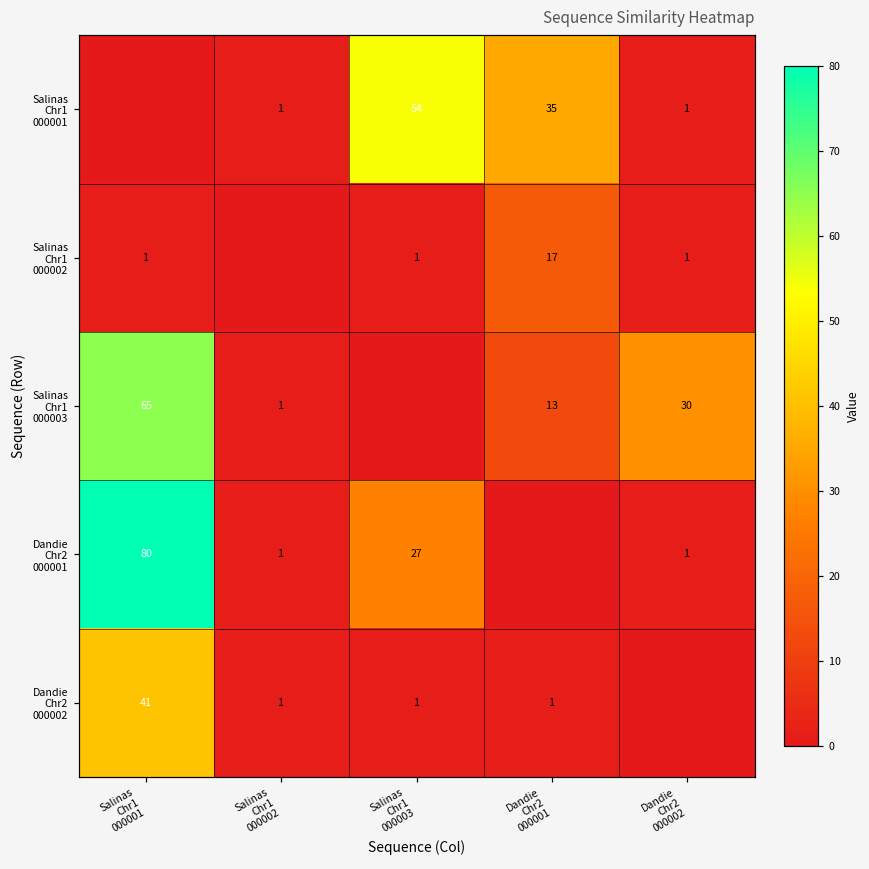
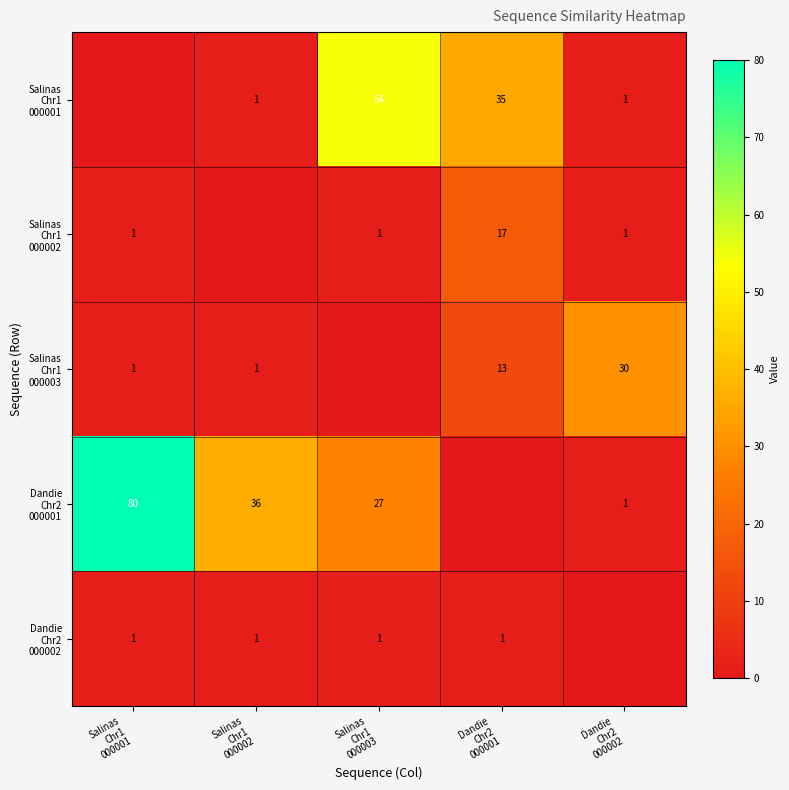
  {
    "Salinas Chr1 000001": {
      "Salinas Chr1 000002": 1,
      "Salinas Chr1 000003": 54,
      "Dandie Chr2 000001": 35,
      "Dandie Chr2 000002": 1
    },
    "Salinas Chr1 000002": {
      "Salinas Chr1 000001": 1,
      "Salinas Chr1 000003": 1,
      "Dandie Chr2 000001": 17,
      "Dandie Chr2 000002": 1
    },
    "Salinas Chr1 000003": {
-     "Salinas Chr1 000001": 65,
+     "Salinas Chr1 000001": 1,
      "Salinas Chr1 000002": 1,
      "Dandie Chr2 000001": 13,
      "Dandie Chr2 000002": 30
    },
    "Dandie Chr2 000001": {
      "Salinas Chr1 000001": 80,
-     "Salinas Chr1 000002": 1,
+     "Salinas Chr1 000002": 36,
      "Salinas Chr1 000003": 27,
      "Dandie Chr2 000002": 1
    },
    "Dandie Chr2 000002": {
-     "Salinas Chr1 000001": 41,
+     "Salinas Chr1 000001": 1,
      "Salinas Chr1 000002": 1,
      "Salinas Chr1 000003": 1,
      "Dandie Chr2 000001": 1
    }
  }
